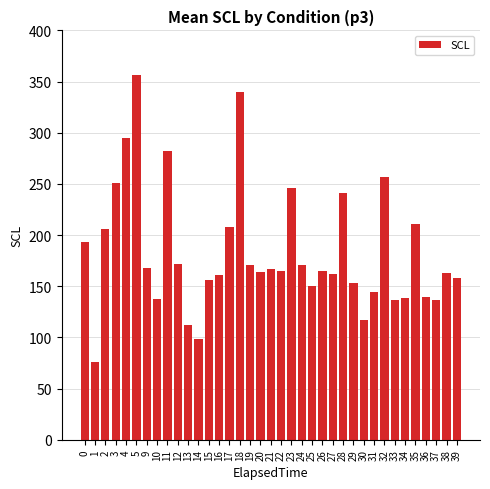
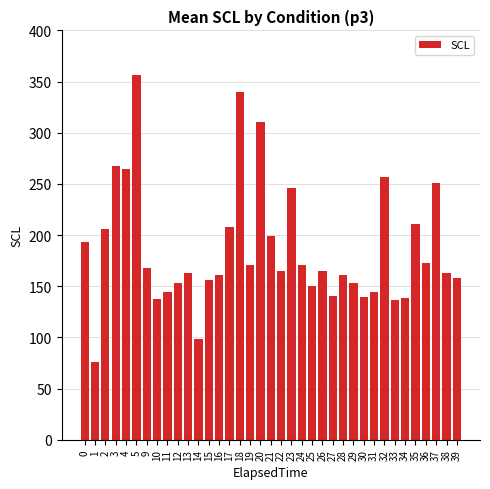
  {
    "0": 193,
    "1": 76,
    "2": 206,
-   "3": 251,
-   "4": 295,
+   "3": 268,
+   "4": 264,
    "5": 356,
    "9": 168,
    "10": 138,
-   "11": 282,
-   "12": 172,
-   "13": 112,
+   "11": 145,
+   "12": 154,
+   "13": 163,
    "14": 99,
    "15": 156,
    "16": 161,
    "17": 208,
    "18": 339,
    "19": 171,
-   "20": 164,
-   "21": 167,
+   "20": 311,
+   "21": 199,
    "22": 165,
    "23": 246,
    "24": 170,
    "25": 150,
    "26": 165,
-   "27": 162,
-   "28": 241,
+   "27": 140,
+   "28": 161,
    "29": 153,
-   "30": 117,
+   "30": 140,
    "31": 145,
    "32": 257,
    "33": 137,
    "34": 138,
    "35": 211,
-   "36": 139,
-   "37": 137,
+   "36": 173,
+   "37": 251,
    "38": 163,
    "39": 158
  }
